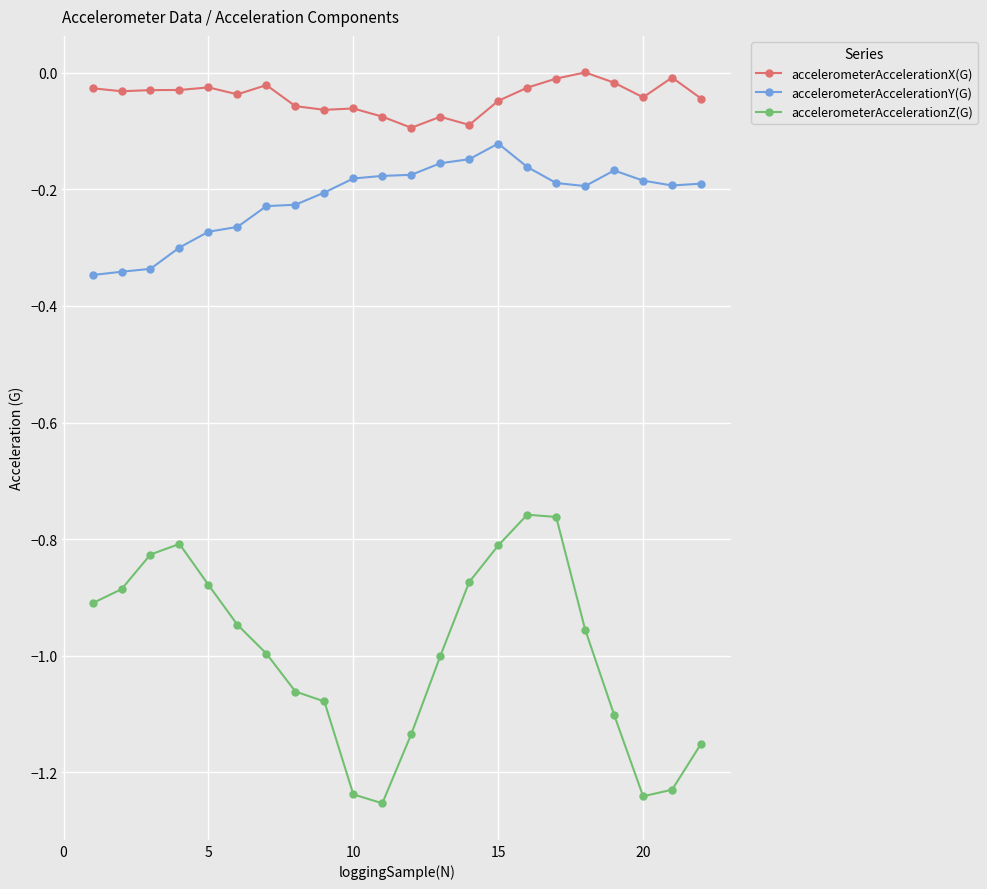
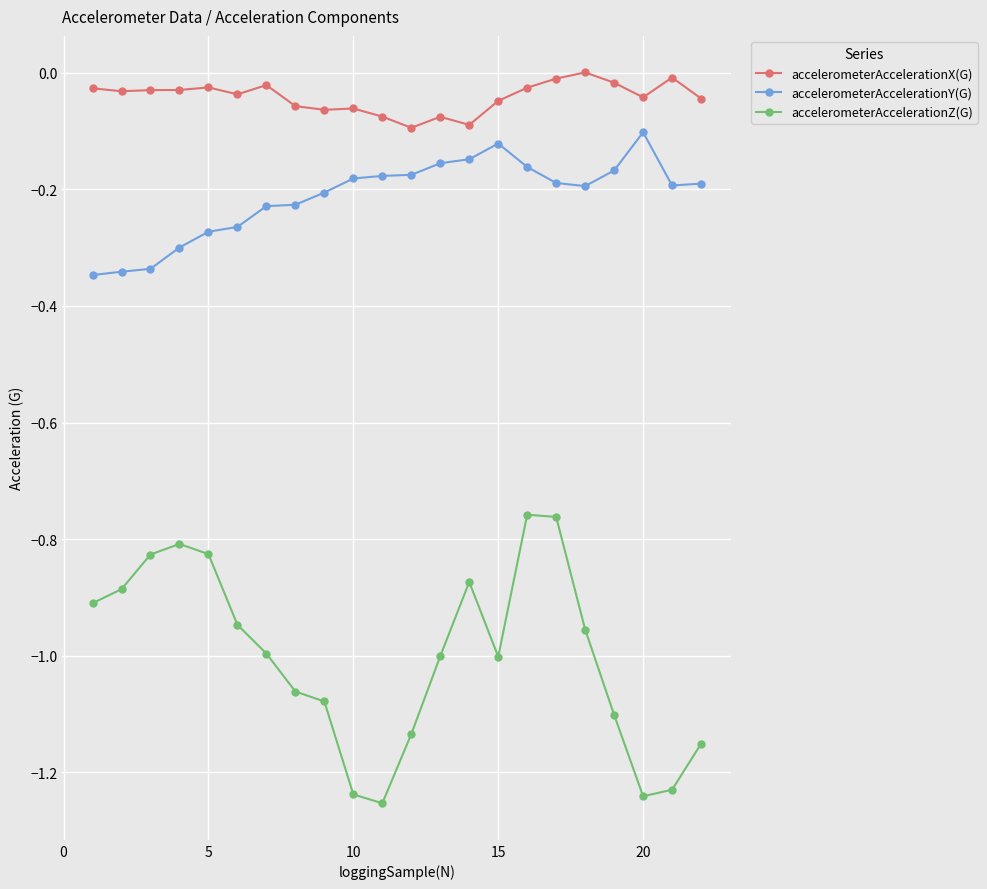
  {
    "accelerometerAccelerationX(G)": {
      "5": -0.03,
      "10": -0.06,
      "15": -0.05,
      "20": -0.04
    },
    "accelerometerAccelerationY(G)": {
      "5": -0.27,
      "10": -0.18,
      "15": -0.12,
-     "20": -0.18
+     "20": -0.10
    },
    "accelerometerAccelerationZ(G)": {
-     "5": -0.88,
+     "5": -0.83,
      "10": -1.24,
-     "15": -0.81,
+     "15": -1.00,
      "20": -1.24
    }
  }
